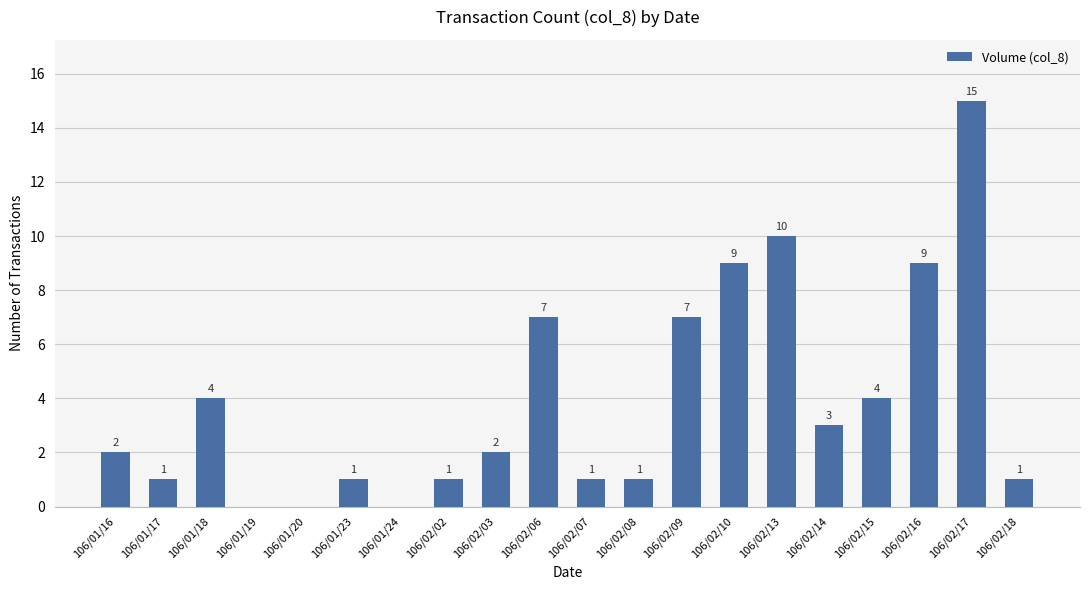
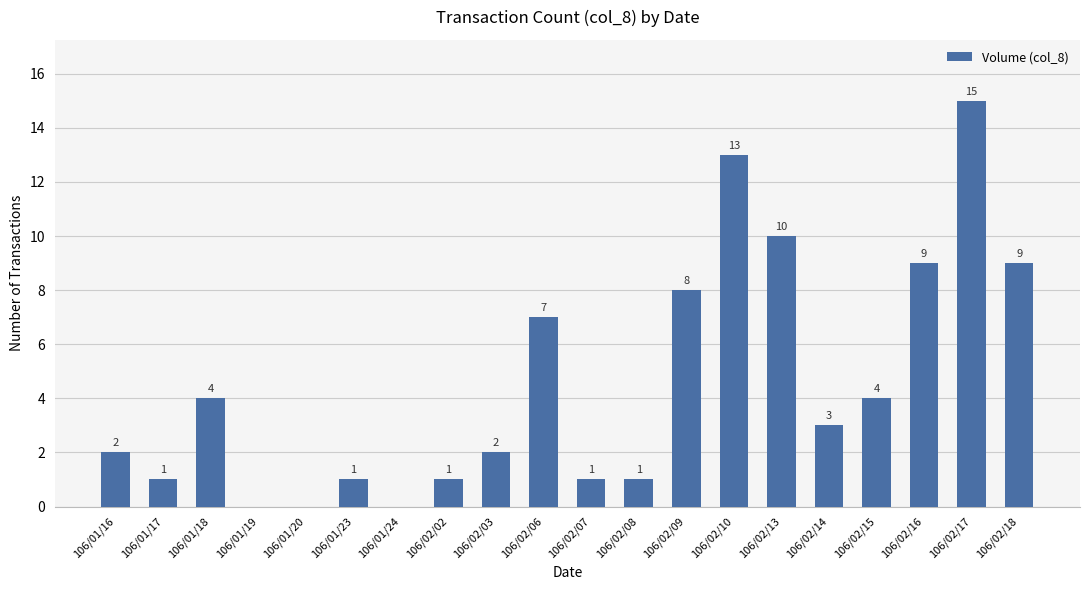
  {
    "106/01/16": 2,
    "106/01/17": 1,
    "106/01/18": 4,
    "106/01/23": 1,
    "106/02/02": 1,
    "106/02/03": 2,
    "106/02/06": 7,
    "106/02/07": 1,
    "106/02/08": 1,
-   "106/02/09": 7,
-   "106/02/10": 9,
+   "106/02/09": 8,
+   "106/02/10": 13,
    "106/02/13": 10,
    "106/02/14": 3,
    "106/02/15": 4,
    "106/02/16": 9,
    "106/02/17": 15,
-   "106/02/18": 1
+   "106/02/18": 9
  }
